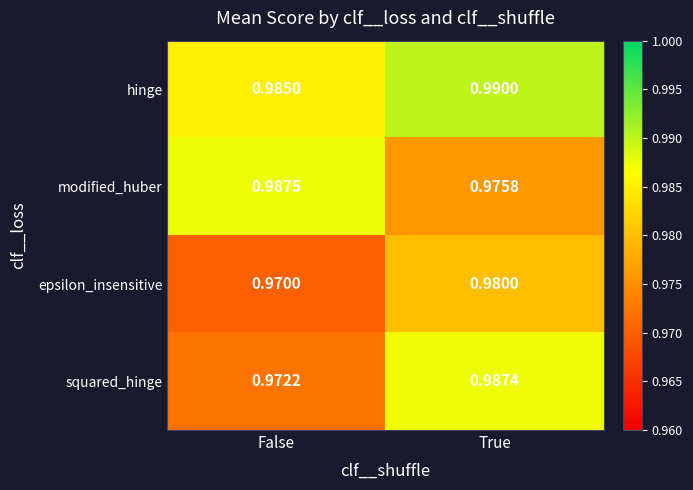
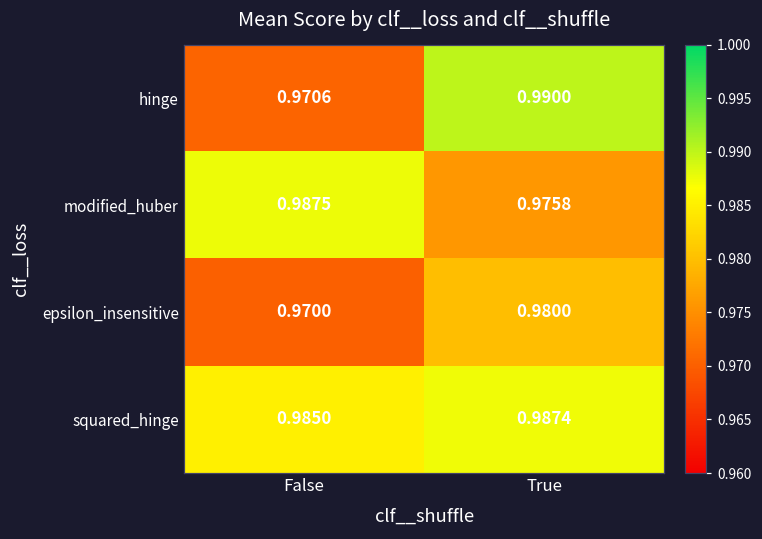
  {
    "hinge": {
-     "False": 0.9850,
+     "False": 0.9706,
      "True": 0.9900
    },
    "modified_huber": {
      "False": 0.9875,
      "True": 0.9758
    },
    "epsilon_insensitive": {
      "False": 0.9700,
      "True": 0.9800
    },
    "squared_hinge": {
-     "False": 0.9722,
+     "False": 0.9850,
      "True": 0.9874
    }
  }
